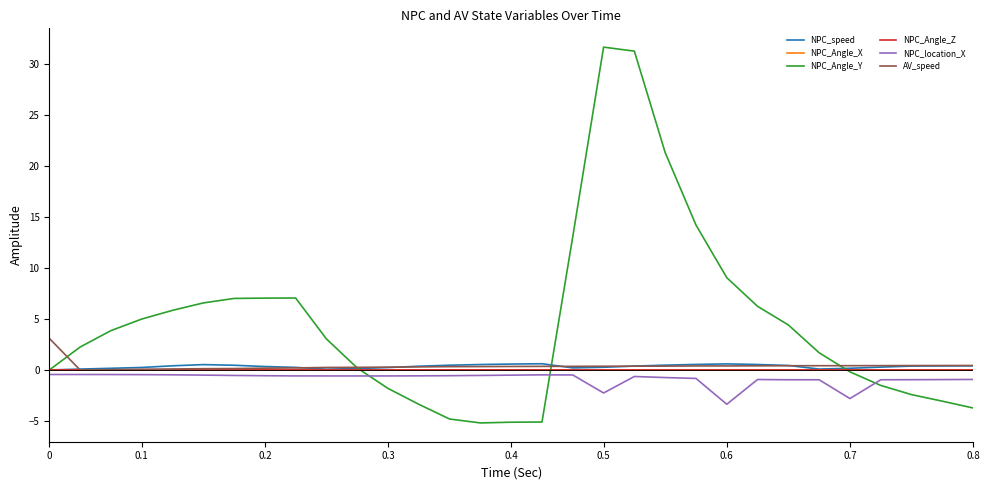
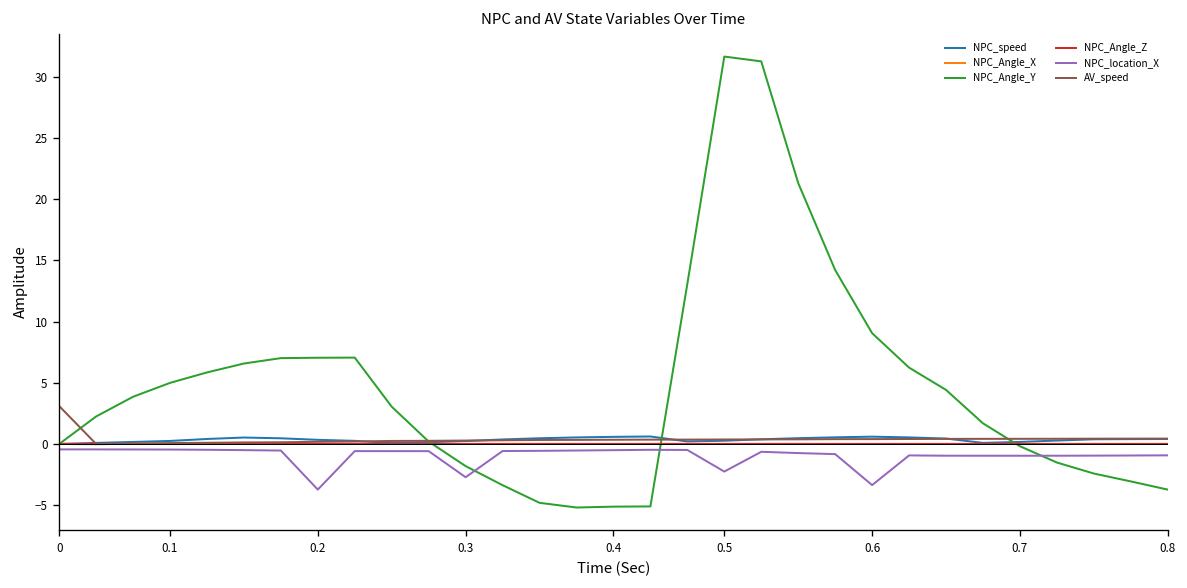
  {
    "NPC_Angle_Z": {
      "0.4": 0.0,
      "0.5": 0.0,
      "0.6": 0.0,
      "0.8": 0.0
    },
    "NPC_Angle_Y": {
      "0.1": 5.0,
      "0.2": 7.0,
      "0.3": -1.8,
      "0.4": -5.1,
      "0.5": 31.7,
      "0.6": 9.1,
      "0.8": -3.7
    },
    "NPC_location_X": {
      "0": -0.4,
      "0.1": -0.5,
-     "0.2": -0.6,
-     "0.3": -0.6,
+     "0.2": -3.7,
+     "0.3": -2.7,
      "0.4": -0.5,
      "0.5": -2.3,
      "0.6": -3.4,
-     "0.7": -2.8,
+     "0.7": -1.0,
      "0.8": -0.9
    },
    "AV_speed": {
      "0": 3.1,
      "0.7": 0.4
    }
  }
